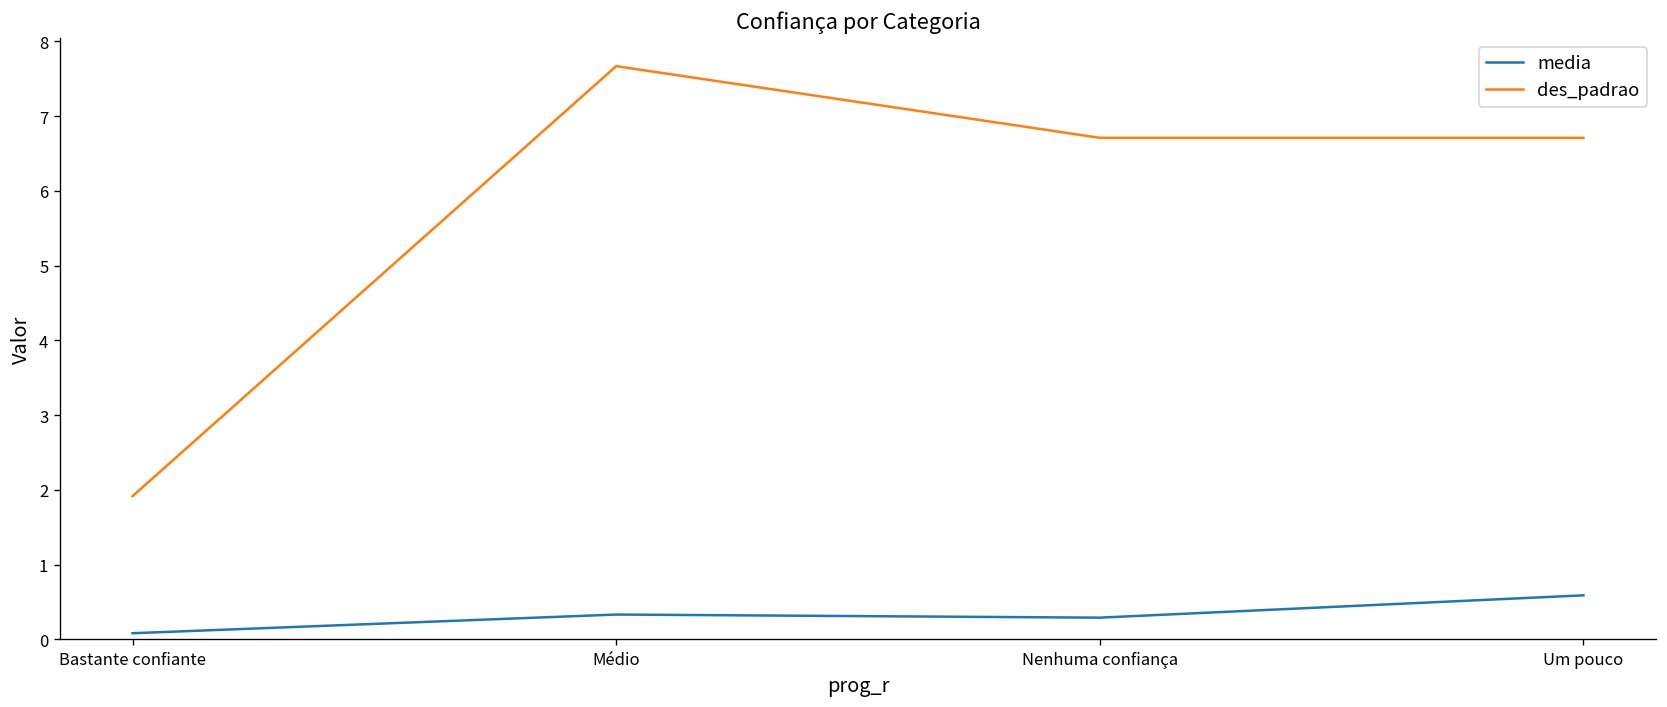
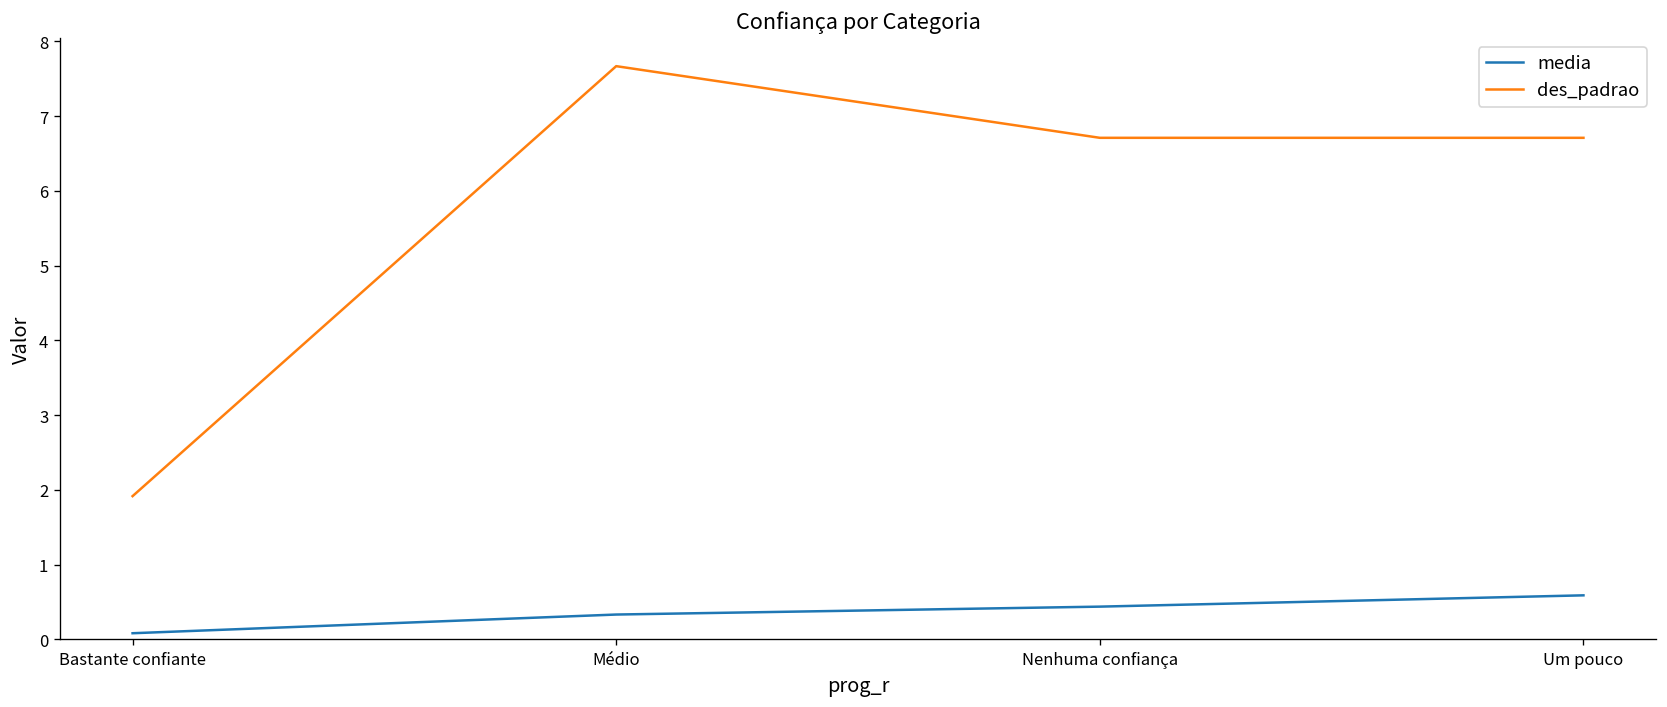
  {
    "media": {
      "Bastante confiante": 0.1,
      "Médio": 0.3,
-     "Nenhuma confiança": 0.3,
+     "Nenhuma confiança": 0.4,
      "Um pouco": 0.6
    },
    "des_padrao": {
      "Bastante confiante": 1.9,
      "Médio": 7.7,
      "Nenhuma confiança": 6.7,
      "Um pouco": 6.7
    }
  }
